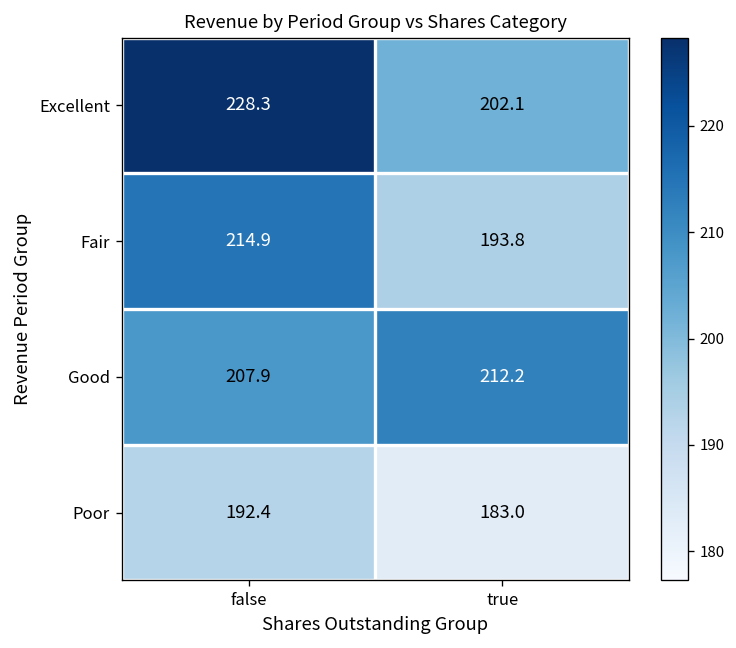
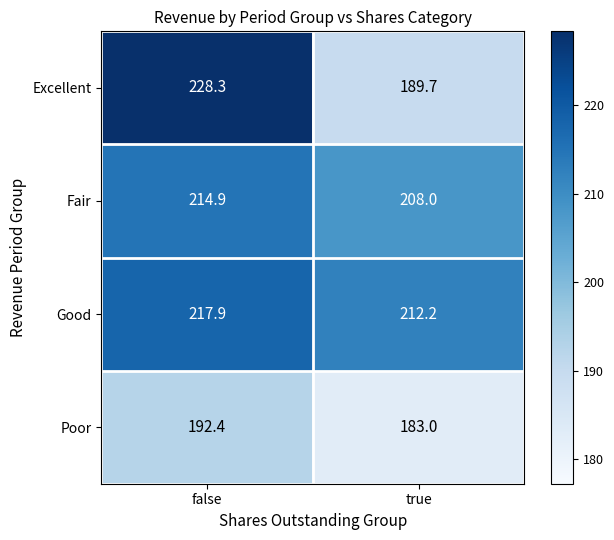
  {
    "Excellent": {
      "false": 228.3,
-     "true": 202.1
+     "true": 189.7
    },
    "Fair": {
      "false": 214.9,
-     "true": 193.8
+     "true": 208.0
    },
    "Good": {
-     "false": 207.9,
+     "false": 217.9,
      "true": 212.2
    },
    "Poor": {
      "false": 192.4,
      "true": 183.0
    }
  }
